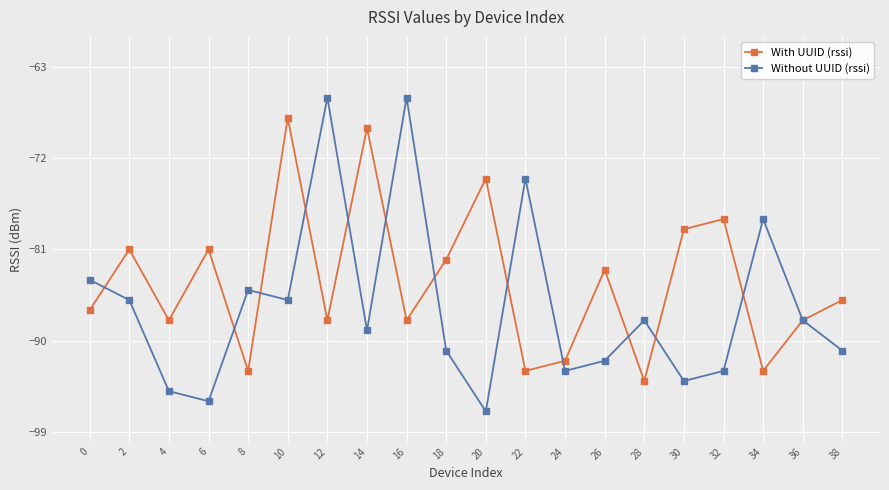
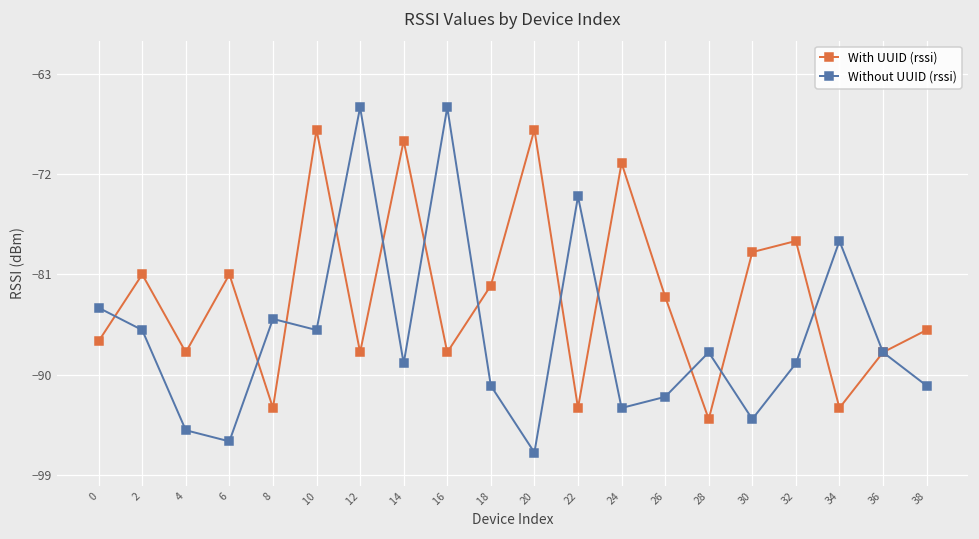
  {
    "With UUID (rssi)": {
      "0": -87,
      "2": -81,
      "4": -88,
      "6": -81,
      "8": -93,
      "10": -68,
      "12": -88,
      "14": -69,
      "16": -88,
      "18": -82,
-     "20": -74,
+     "20": -68,
      "22": -93,
-     "24": -92,
+     "24": -71,
      "26": -83,
      "28": -94,
      "30": -79,
      "32": -78,
      "34": -93,
      "38": -86
    },
    "Without UUID (rssi)": {
      "0": -84,
      "2": -86,
      "4": -95,
      "6": -96,
      "8": -85,
      "10": -86,
      "12": -66,
      "14": -89,
      "16": -66,
      "18": -91,
      "20": -97,
      "22": -74,
      "24": -93,
      "26": -92,
      "28": -88,
      "30": -94,
-     "32": -93,
+     "32": -89,
      "34": -78,
      "38": -91
    }
  }
